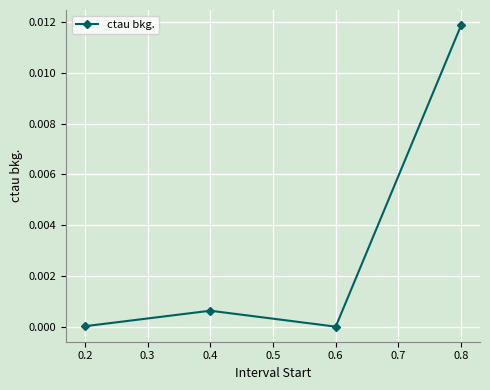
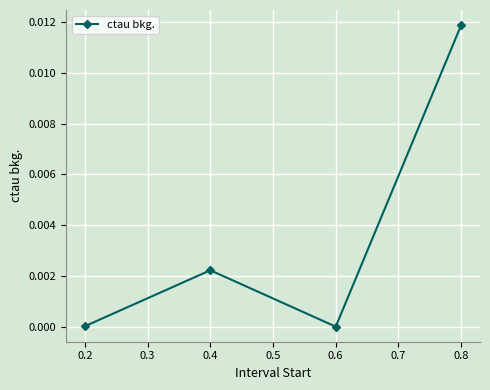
  {
    "0.2": 0.0000,
-   "0.4": 0.0006,
+   "0.4": 0.0022,
    "0.6": 0.0000,
    "0.8": 0.0119
  }
